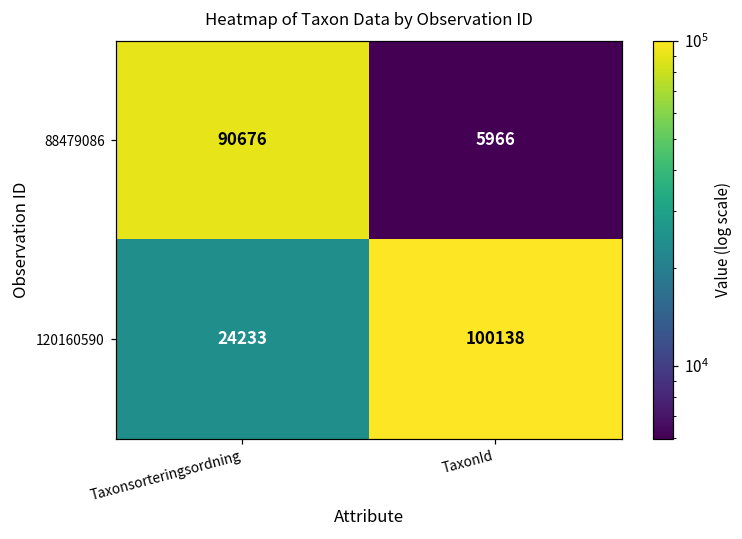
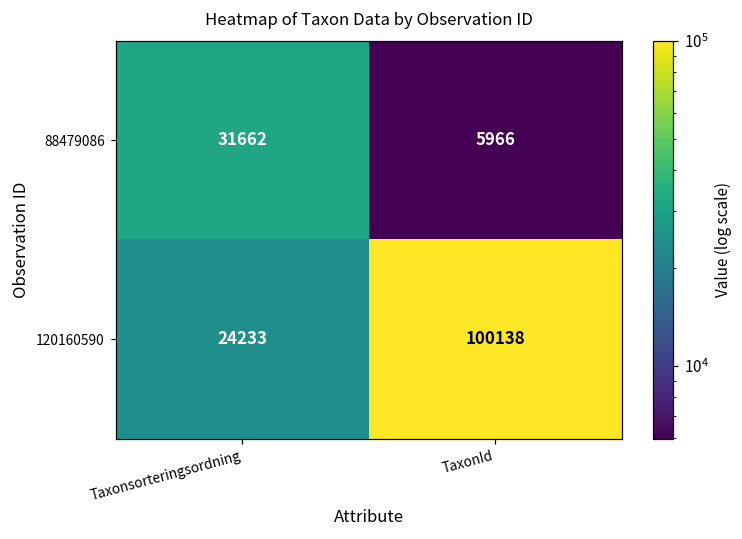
  {
    "88479086": {
-     "Taxonsorteringsordning": 90676,
+     "Taxonsorteringsordning": 31662,
      "TaxonId": 5966
    },
    "120160590": {
      "Taxonsorteringsordning": 24233,
      "TaxonId": 100138
    }
  }
